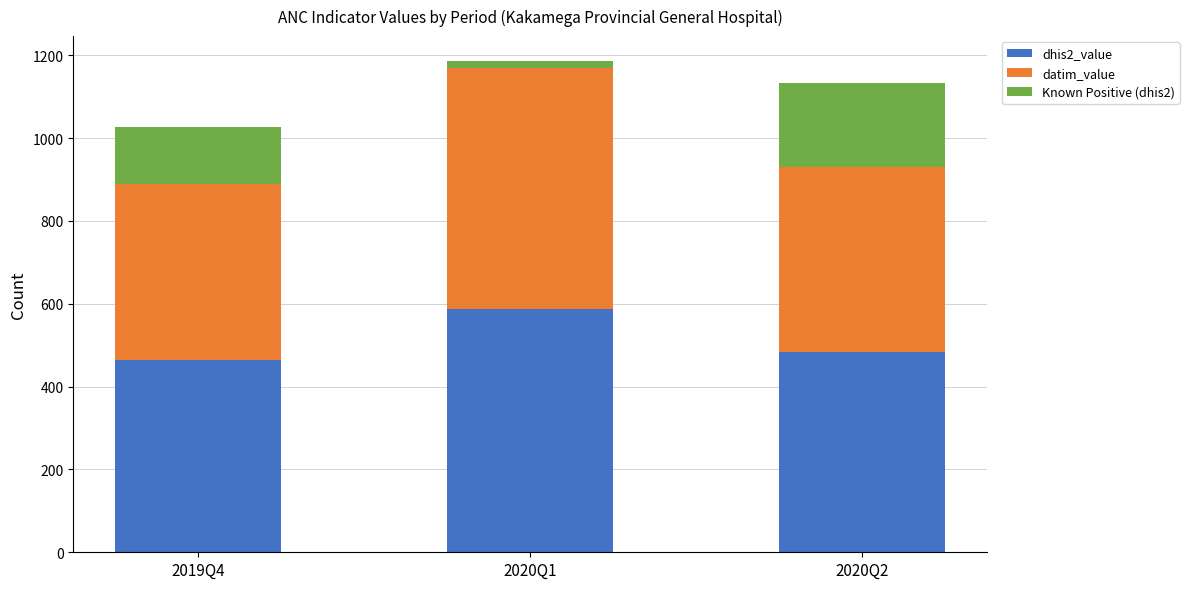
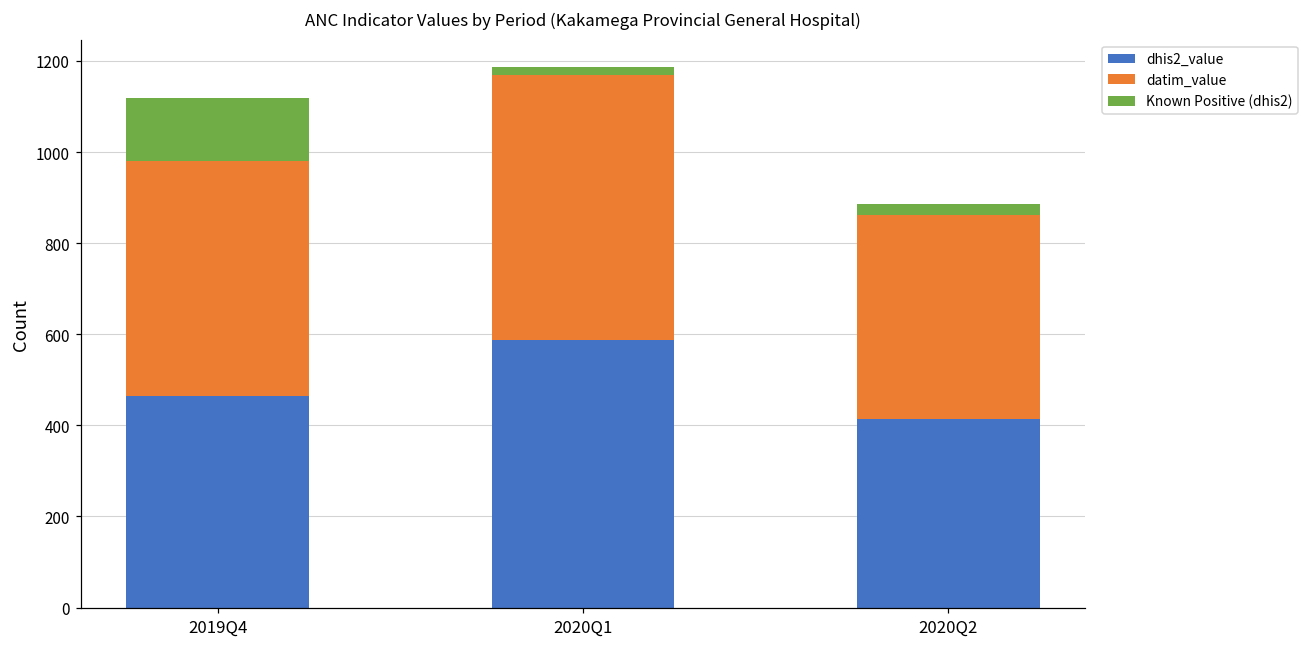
  {
    "dhis2_value": {
      "2019Q4": 470,
      "2020Q1": 590,
-     "2020Q2": 480
+     "2020Q2": 410
    },
    "datim_value": {
-     "2019Q4": 420,
+     "2019Q4": 520,
      "2020Q1": 580,
      "2020Q2": 450
    },
    "Known Positive (dhis2)": {
      "2019Q4": 140,
      "2020Q1": 20,
-     "2020Q2": 200
+     "2020Q2": 20
    }
  }
